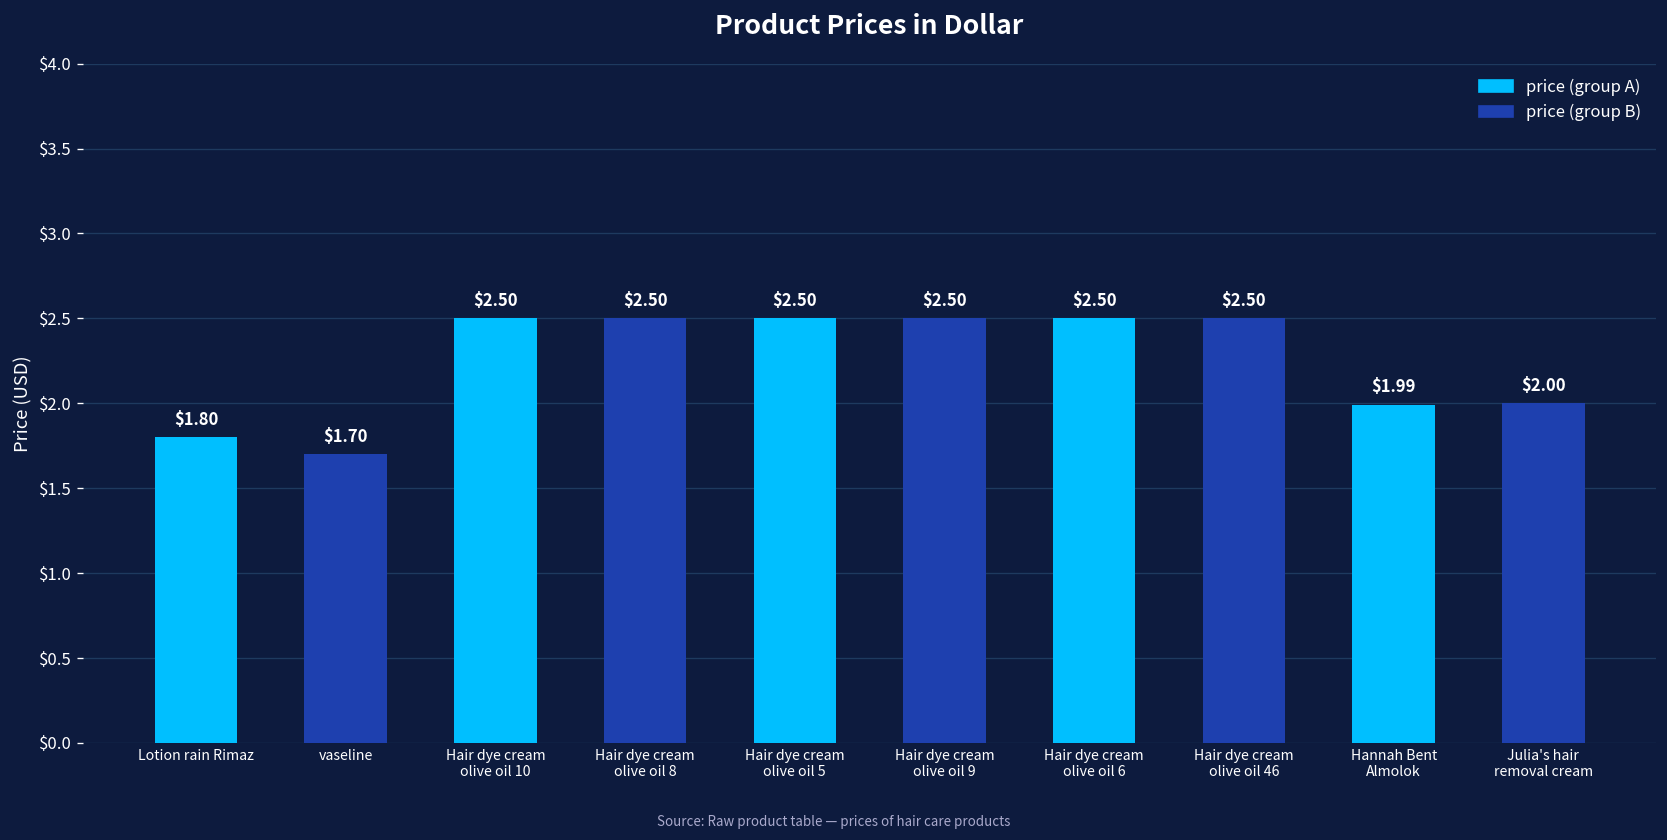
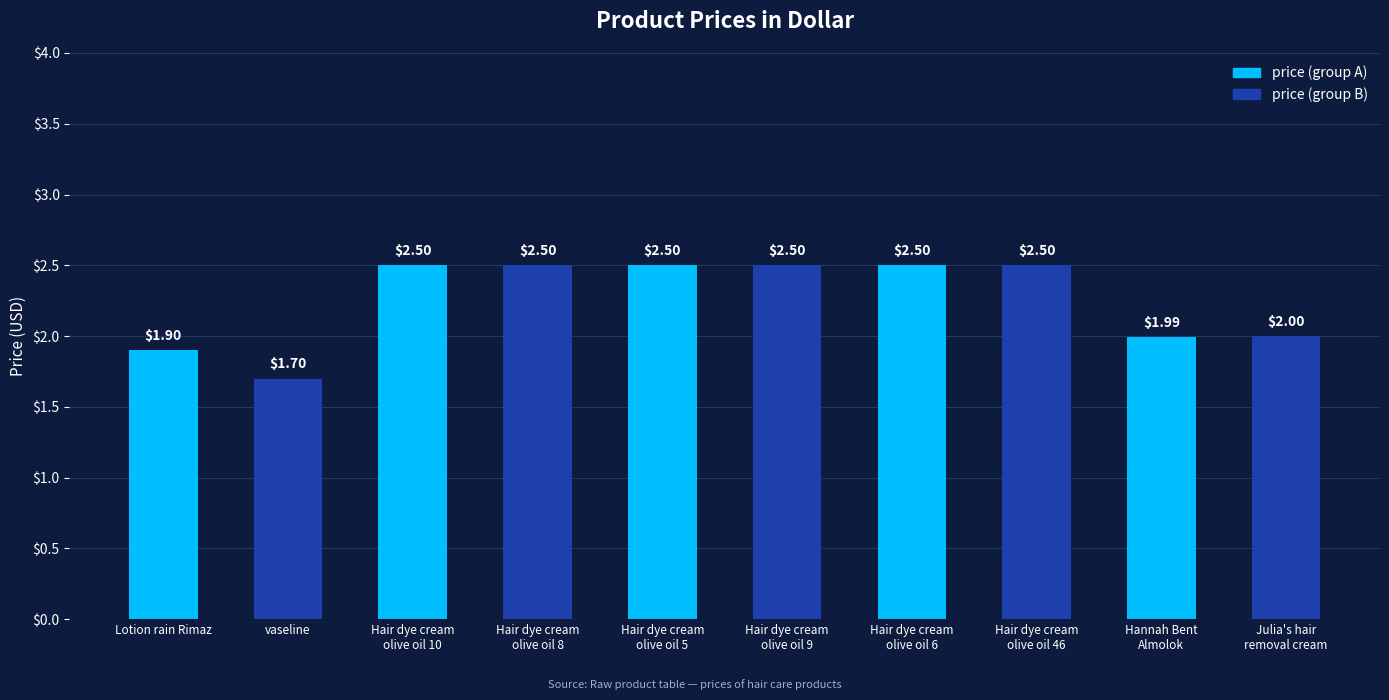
  {
-   "Lotion rain Rimaz": "$1.80",
+   "Lotion rain Rimaz": "$1.90",
    "vaseline": "$1.70",
    "Hair dye cream olive oil 10": "$2.50",
    "Hair dye cream olive oil 8": "$2.50",
    "Hair dye cream olive oil 5": "$2.50",
    "Hair dye cream olive oil 9": "$2.50",
    "Hair dye cream olive oil 6": "$2.50",
    "Hair dye cream olive oil 46": "$2.50",
    "Hannah Bent Almolok": "$1.99",
    "Julia's hair removal cream": "$2.00"
  }
